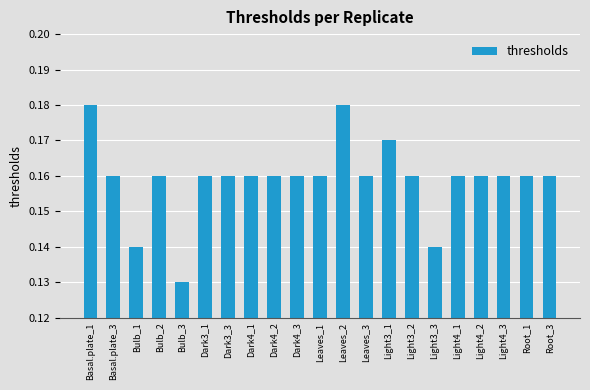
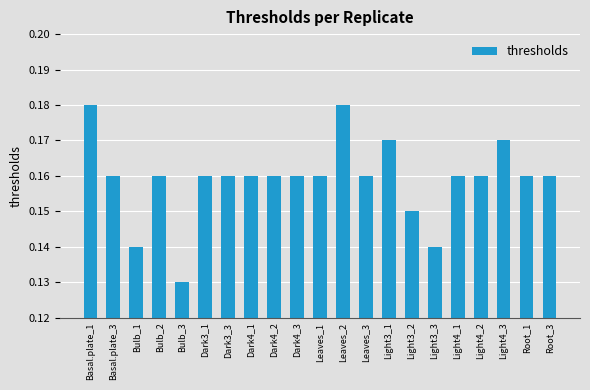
  {
    "Basal.plate_1": 0.18,
    "Basal.plate_3": 0.16,
    "Bulb_1": 0.14,
    "Bulb_2": 0.16,
    "Bulb_3": 0.13,
    "Dark3_1": 0.16,
    "Dark3_3": 0.16,
    "Dark4_1": 0.16,
    "Dark4_2": 0.16,
    "Dark4_3": 0.16,
    "Leaves_1": 0.16,
    "Leaves_2": 0.18,
    "Leaves_3": 0.16,
    "Light3_1": 0.17,
-   "Light3_2": 0.16,
+   "Light3_2": 0.15,
    "Light3_3": 0.14,
    "Light4_1": 0.16,
    "Light4_2": 0.16,
-   "Light4_3": 0.16,
+   "Light4_3": 0.17,
    "Root_1": 0.16,
    "Root_3": 0.16
  }
